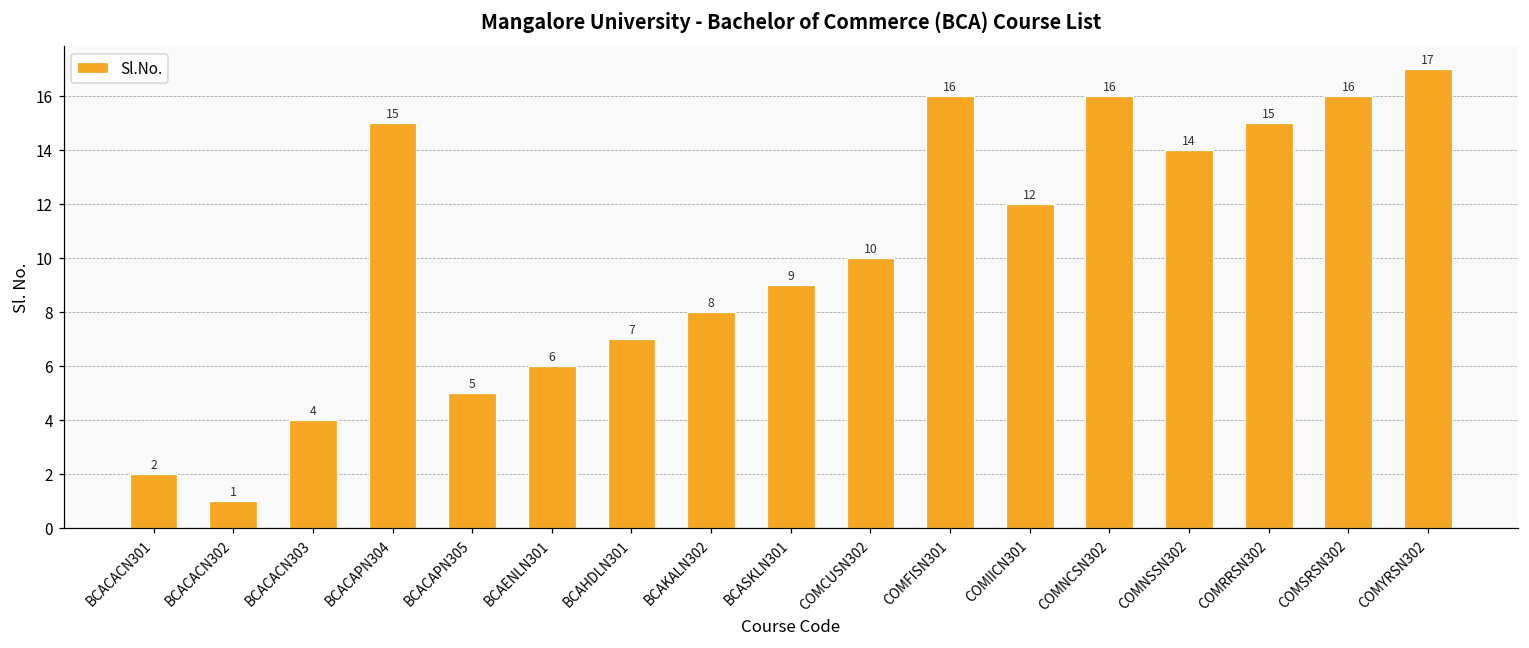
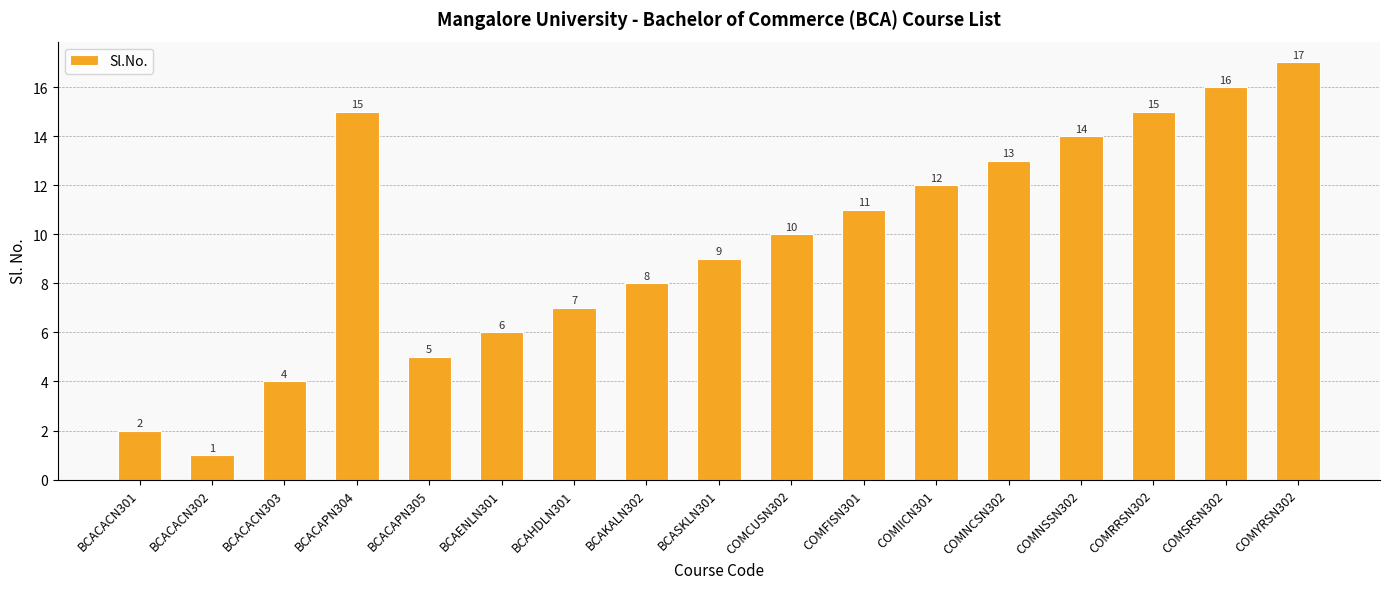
  {
    "BCACACN301": 2,
    "BCACACN302": 1,
    "BCACACN303": 4,
    "BCACAPN304": 15,
    "BCACAPN305": 5,
    "BCAENLN301": 6,
    "BCAHDLN301": 7,
    "BCAKALN302": 8,
    "BCASKLN301": 9,
    "COMCUSN302": 10,
-   "COMFISN301": 16,
+   "COMFISN301": 11,
    "COMIICN301": 12,
-   "COMNCSN302": 16,
+   "COMNCSN302": 13,
    "COMNSSN302": 14,
    "COMRRSN302": 15,
    "COMSRSN302": 16,
    "COMYRSN302": 17
  }
